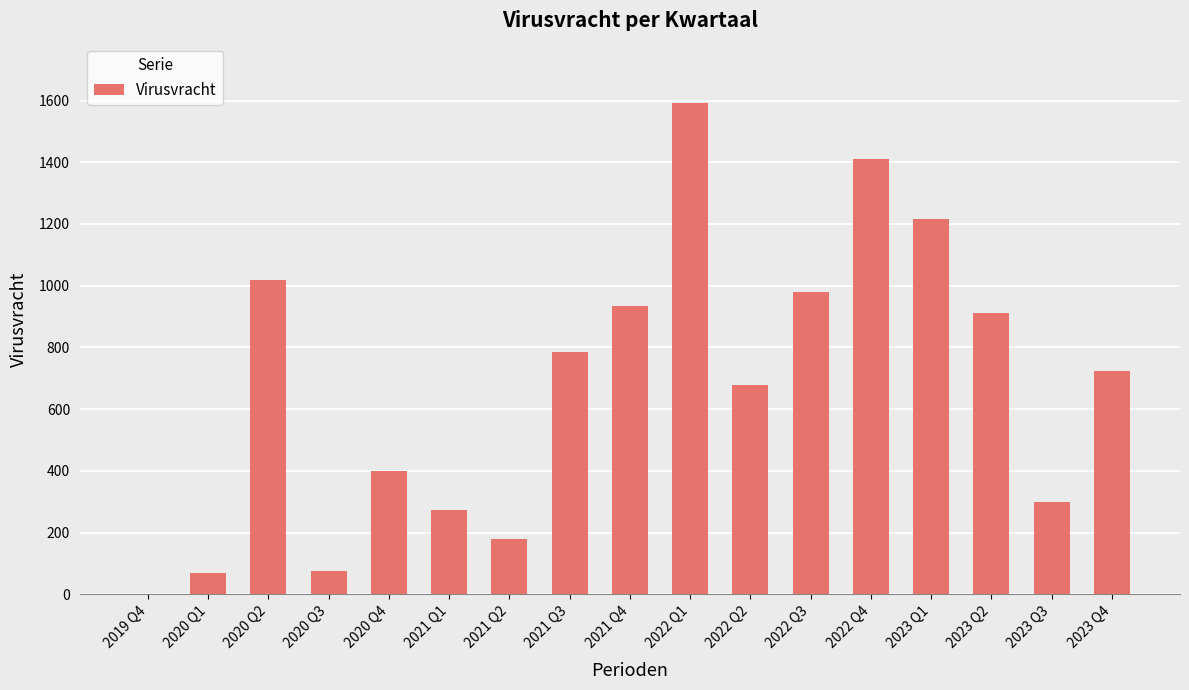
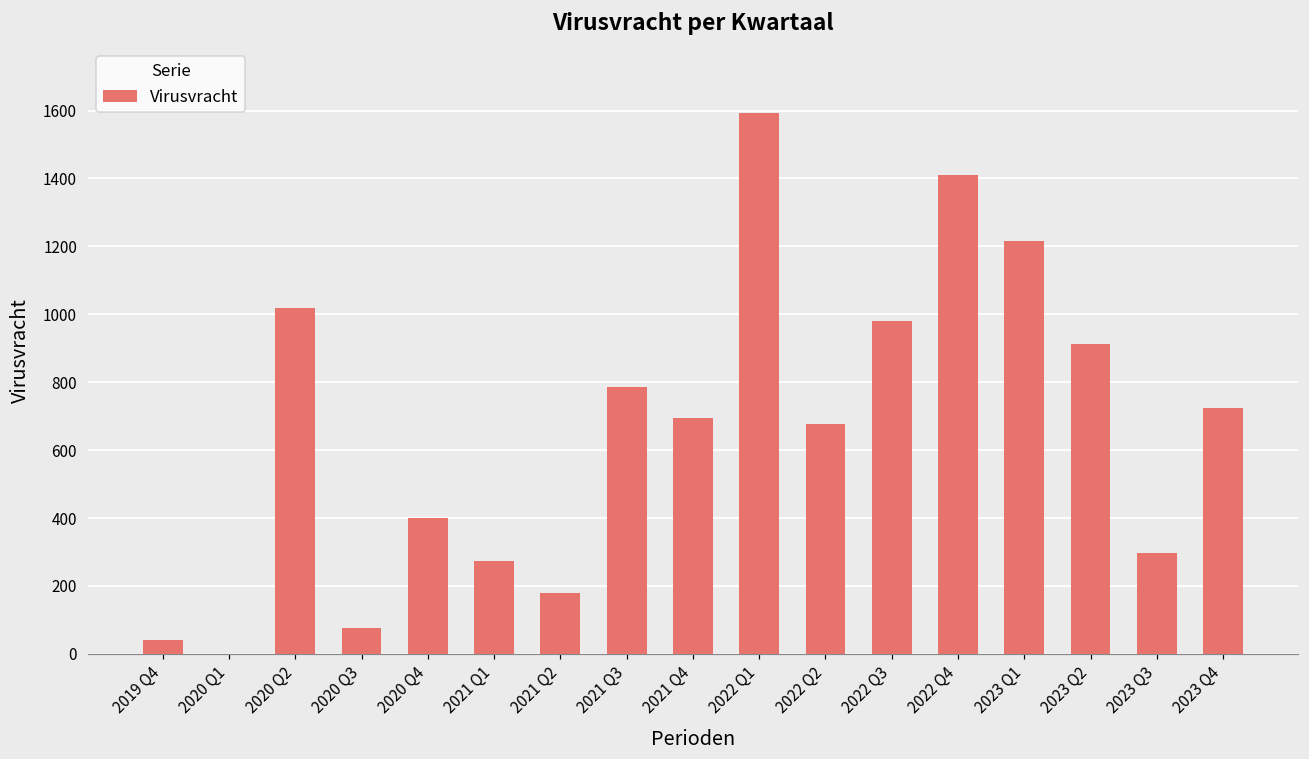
  {
-   "2019 Q4": 0,
-   "2020 Q1": 70,
+   "2019 Q4": 40,
+   "2020 Q1": 0,
    "2020 Q2": 1020,
    "2020 Q3": 80,
    "2020 Q4": 400,
    "2021 Q1": 270,
    "2021 Q2": 180,
    "2021 Q3": 790,
-   "2021 Q4": 940,
+   "2021 Q4": 690,
    "2022 Q1": 1590,
    "2022 Q2": 680,
    "2022 Q3": 980,
    "2022 Q4": 1410,
    "2023 Q1": 1220,
    "2023 Q2": 910,
    "2023 Q3": 300,
    "2023 Q4": 720
  }
